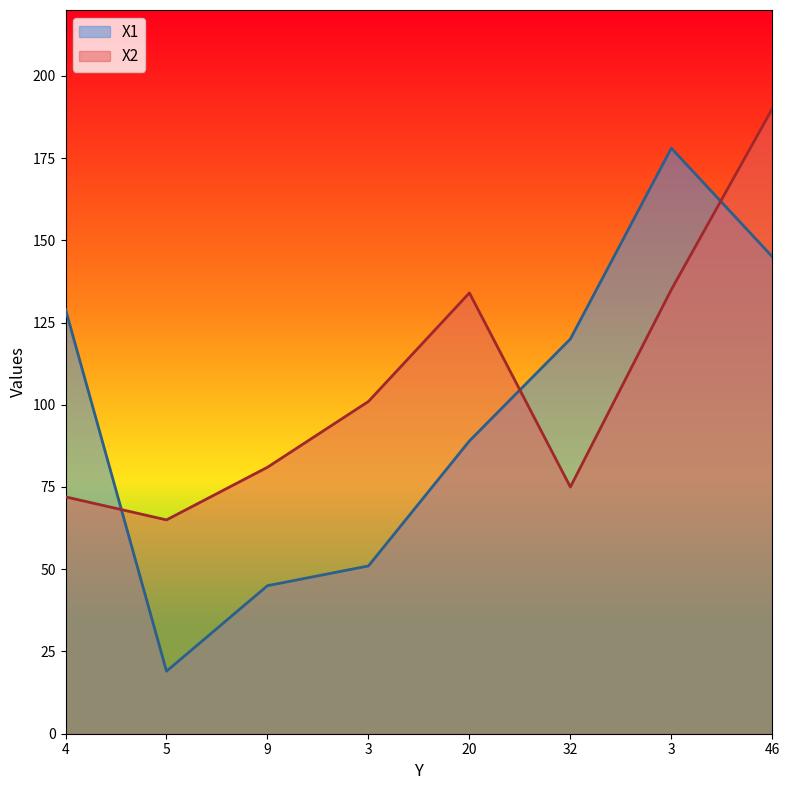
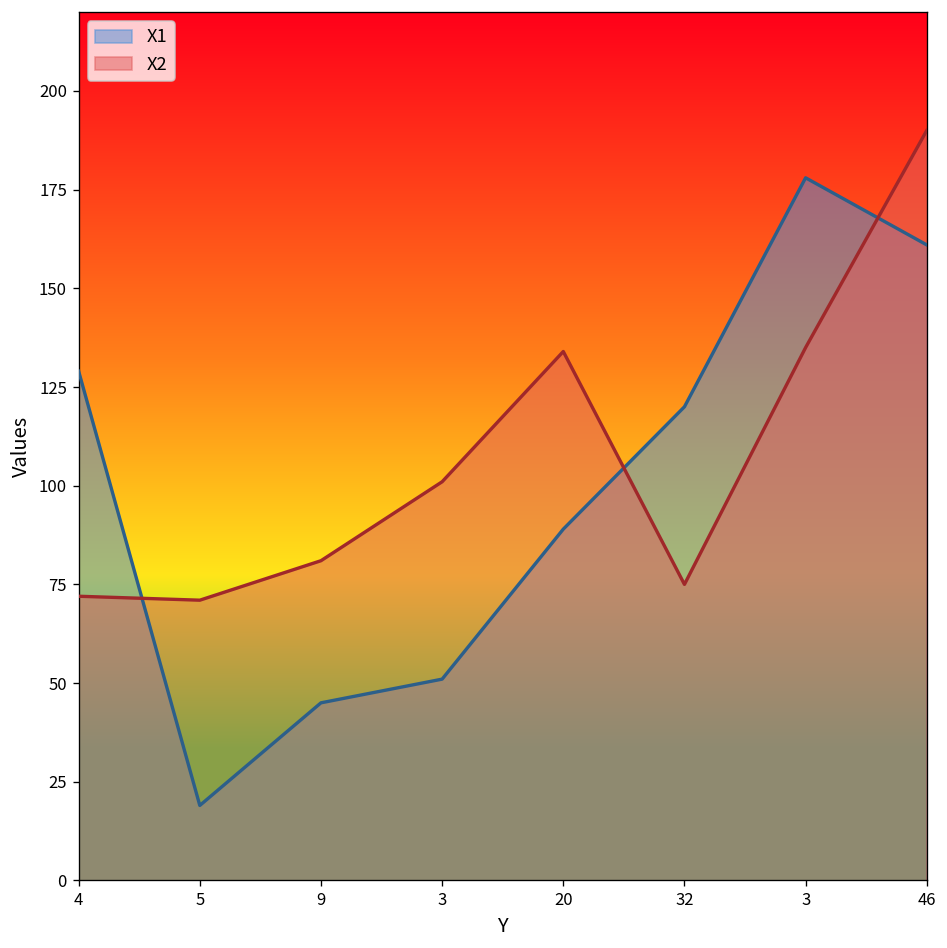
  {
    "X1": {
      "4": 129,
      "5": 19,
      "9": 45,
      "20": 89,
      "32": 120,
-     "46": 145
+     "46": 161
    },
    "X2": {
      "4": 72,
-     "5": 65,
+     "5": 71,
      "9": 81,
      "20": 134,
      "32": 75,
      "46": 190
    }
  }
